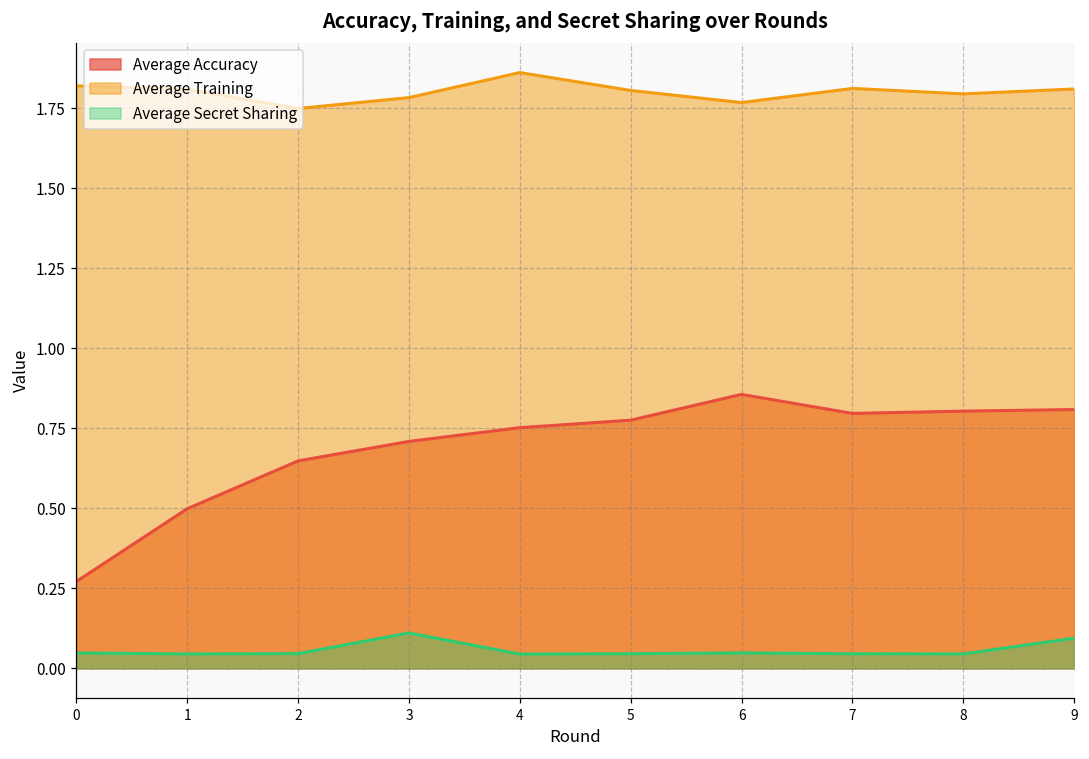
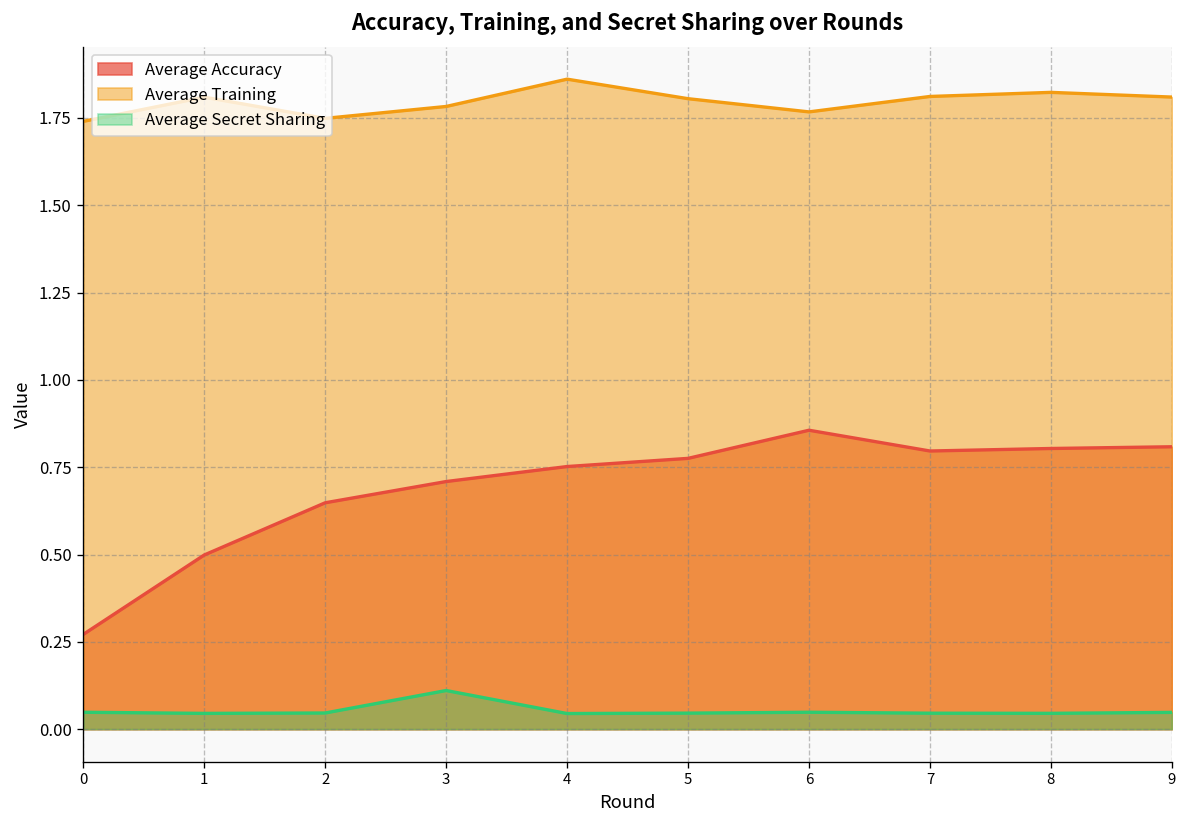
  {
    "Average Accuracy": {
      "0": 0.27,
      "1": 0.50,
      "2": 0.65,
      "3": 0.71,
      "4": 0.75,
      "5": 0.78,
      "6": 0.86,
      "7": 0.80,
      "8": 0.80,
      "9": 0.81
    },
    "Average Training": {
-     "0": 1.82,
+     "0": 1.74,
      "3": 1.78,
      "4": 1.86,
      "5": 1.80,
      "6": 1.77,
      "7": 1.81,
-     "8": 1.79,
+     "8": 1.82,
      "9": 1.81
    },
    "Average Secret Sharing": {
      "0": 0.05,
      "1": 0.05,
      "2": 0.05,
      "3": 0.11,
      "4": 0.04,
      "5": 0.05,
      "6": 0.05,
      "7": 0.05,
      "8": 0.05,
-     "9": 0.09
+     "9": 0.05
    }
  }
